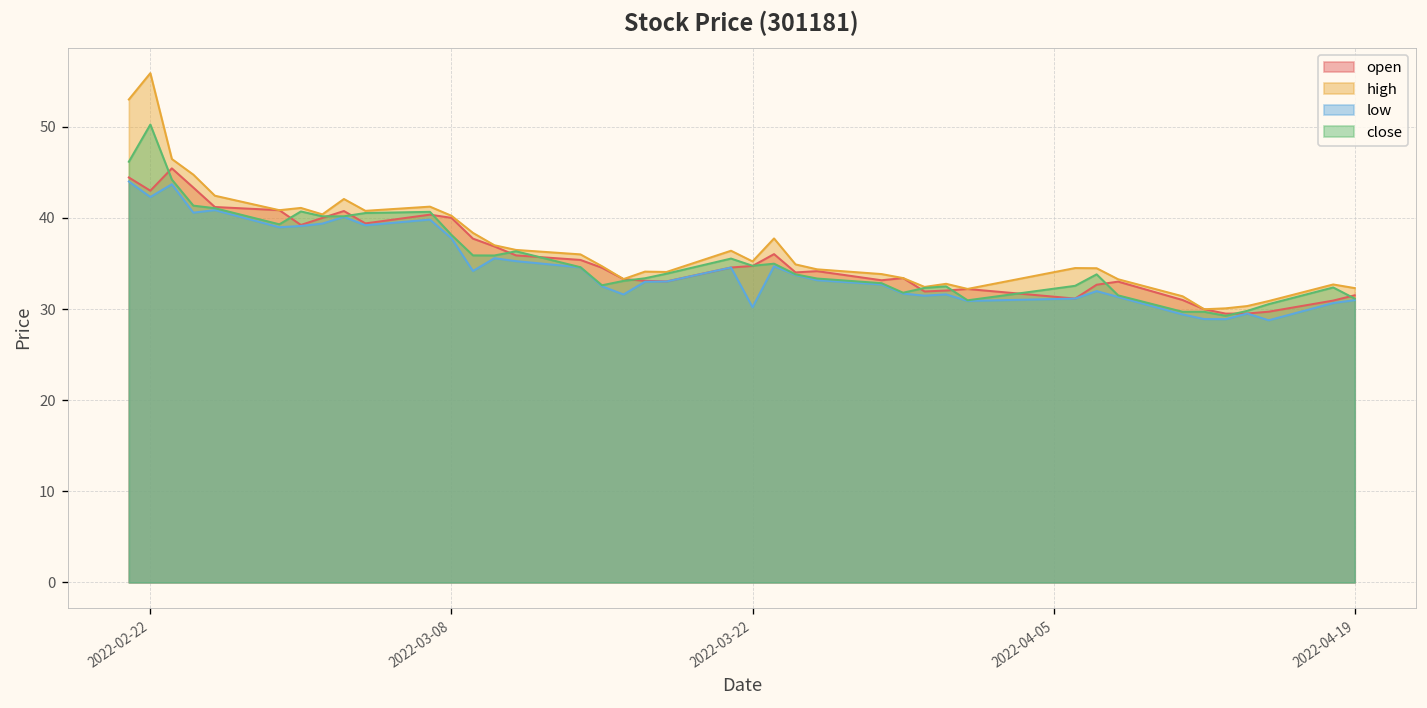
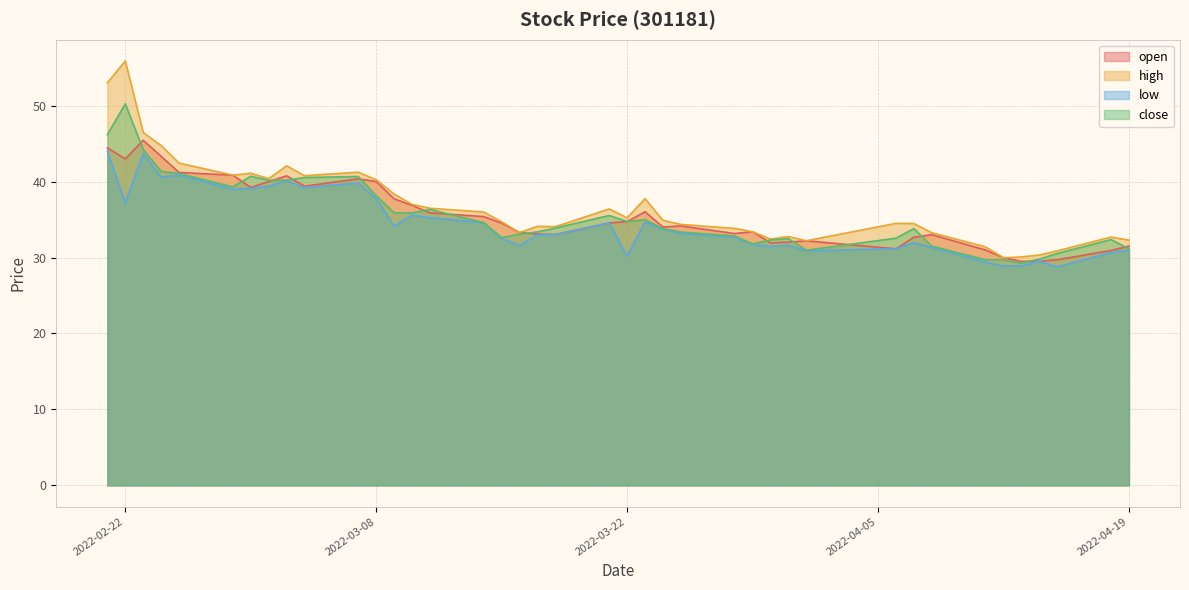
  {
    "low": {
-     "2022-02-22": 42,
+     "2022-02-22": 37,
      "2022-03-08": 38,
      "2022-03-22": 30
    },
    "close": {
      "2022-02-22": 50,
      "2022-03-08": 38
    }
  }
